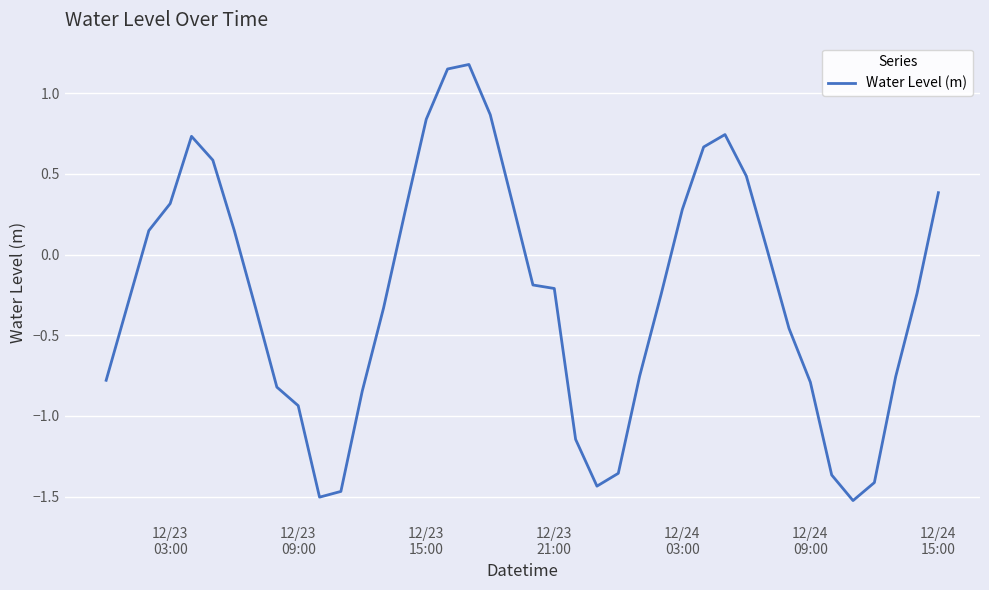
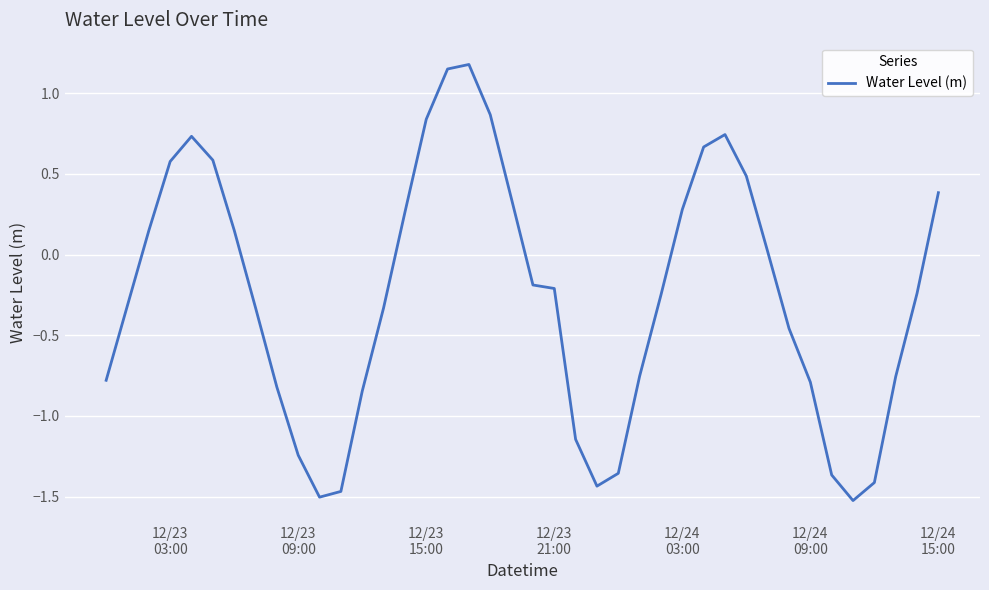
  {
-   "12/23 03:00": 0.32,
-   "12/23 09:00": -0.94,
+   "12/23 03:00": 0.58,
+   "12/23 09:00": -1.24,
    "12/23 15:00": 0.84,
    "12/23 21:00": -0.21,
    "12/24 03:00": 0.28,
    "12/24 09:00": -0.79,
    "12/24 15:00": 0.38
  }
